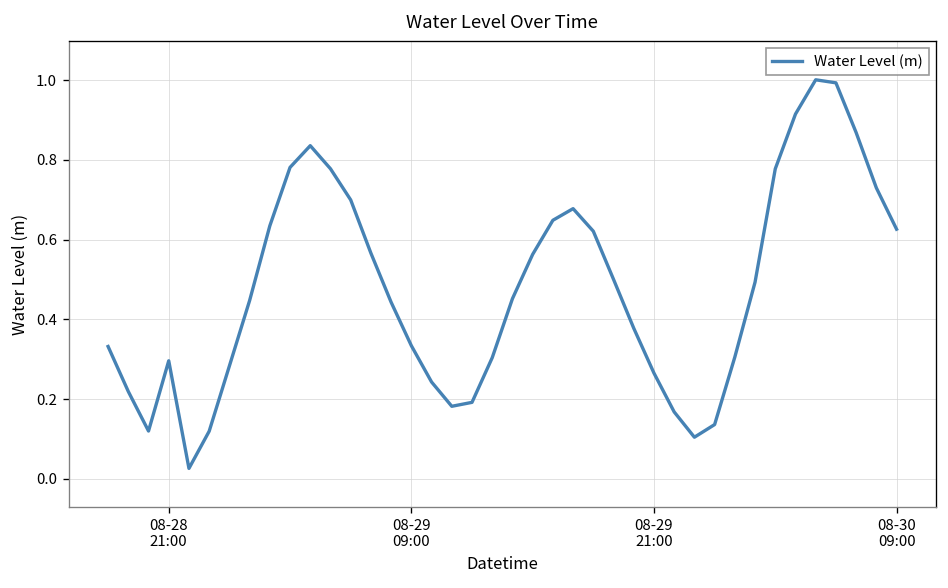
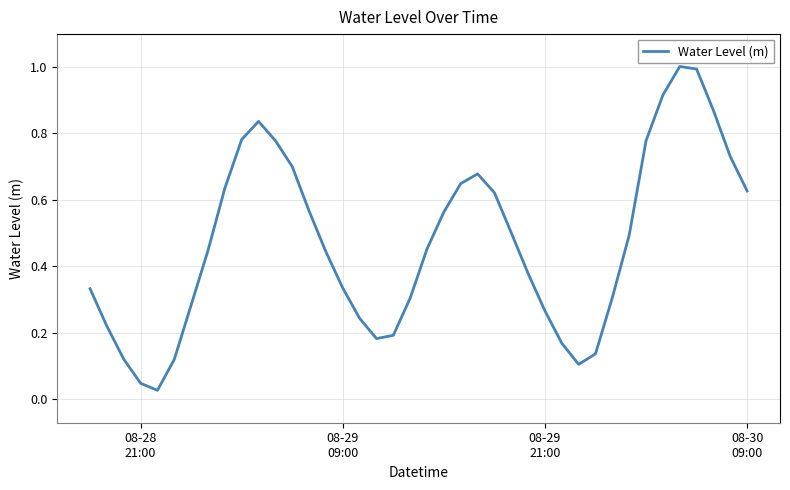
  {
-   "08-28 21:00": 0.30,
+   "08-28 21:00": 0.05,
    "08-29 09:00": 0.33,
    "08-29 21:00": 0.27,
    "08-30 09:00": 0.63
  }
